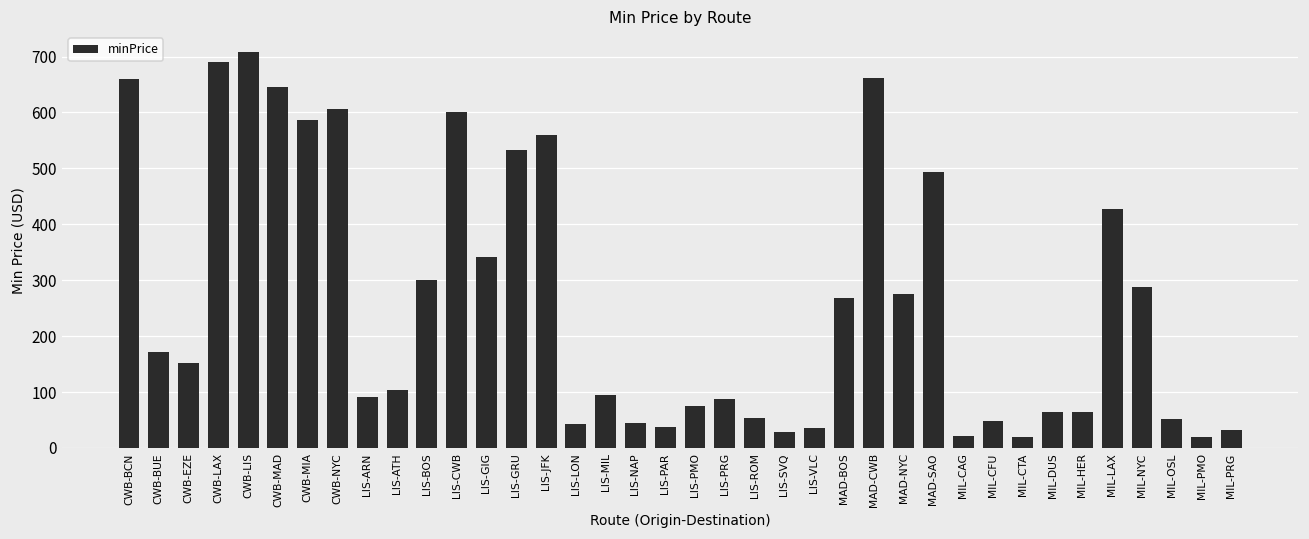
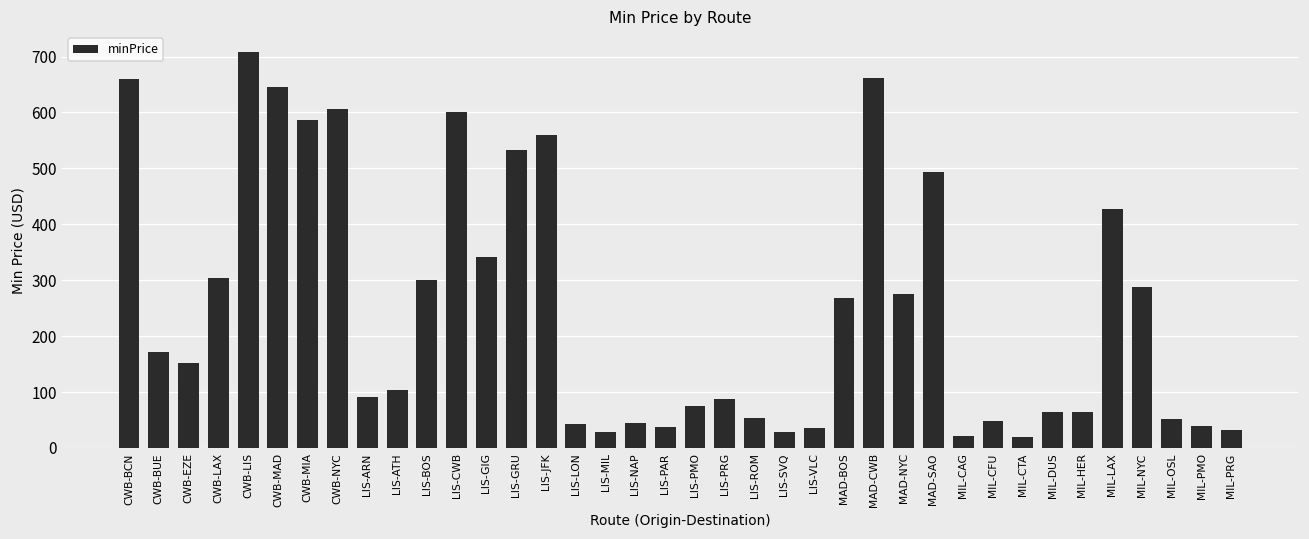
  {
    "CWB-BCN": 660,
    "CWB-BUE": 170,
    "CWB-EZE": 150,
-   "CWB-LAX": 690,
+   "CWB-LAX": 300,
    "CWB-LIS": 710,
    "CWB-MAD": 650,
    "CWB-MIA": 590,
    "CWB-NYC": 610,
    "LIS-ARN": 90,
    "LIS-ATH": 100,
    "LIS-BOS": 300,
    "LIS-CWB": 600,
    "LIS-GIG": 340,
    "LIS-GRU": 530,
    "LIS-JFK": 560,
    "LIS-LON": 40,
-   "LIS-MIL": 100,
+   "LIS-MIL": 30,
    "LIS-NAP": 50,
    "LIS-PAR": 40,
    "LIS-PMO": 80,
    "LIS-PRG": 90,
    "LIS-ROM": 50,
    "LIS-SVQ": 30,
    "LIS-VLC": 40,
    "MAD-BOS": 270,
    "MAD-CWB": 660,
    "MAD-NYC": 280,
    "MAD-SAO": 490,
    "MIL-CAG": 20,
    "MIL-CFU": 50,
    "MIL-CTA": 20,
    "MIL-DUS": 60,
    "MIL-HER": 70,
    "MIL-LAX": 430,
    "MIL-NYC": 290,
    "MIL-OSL": 50,
-   "MIL-PMO": 20,
+   "MIL-PMO": 40,
    "MIL-PRG": 30
  }
